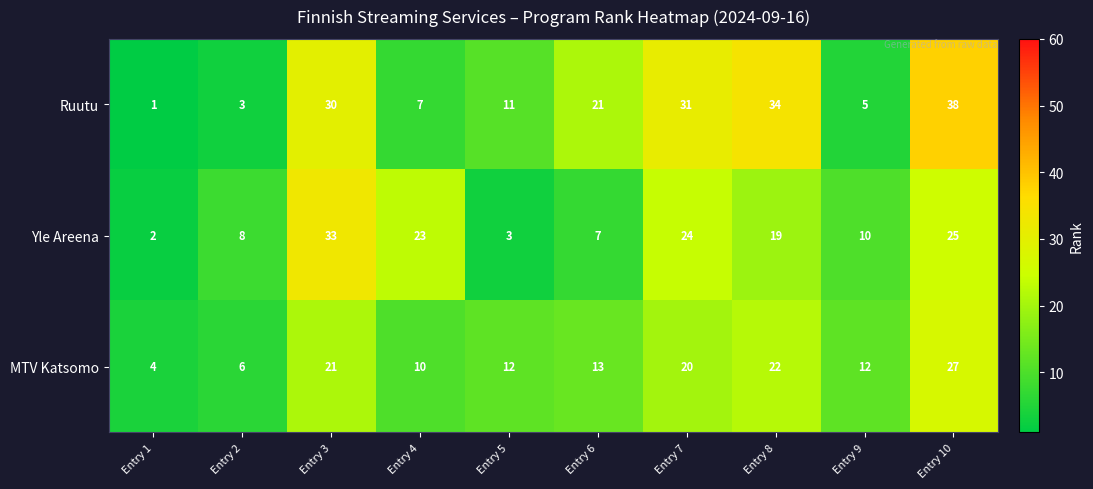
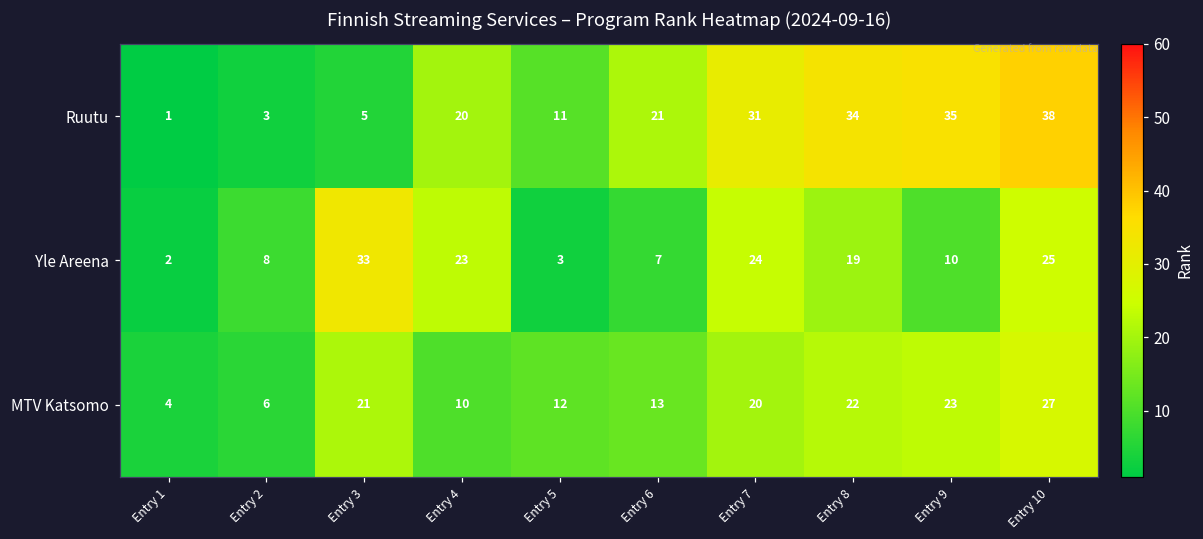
  {
    "Ruutu": {
      "Entry 1": 1,
      "Entry 2": 3,
-     "Entry 3": 30,
-     "Entry 4": 7,
+     "Entry 3": 5,
+     "Entry 4": 20,
      "Entry 5": 11,
      "Entry 6": 21,
      "Entry 7": 31,
      "Entry 8": 34,
-     "Entry 9": 5
+     "Entry 9": 35
    },
    "Yle Areena": {
      "Entry 1": 2,
      "Entry 2": 8,
      "Entry 3": 33,
      "Entry 4": 23,
      "Entry 5": 3,
      "Entry 6": 7,
      "Entry 7": 24,
      "Entry 8": 19,
      "Entry 9": 10,
      "Entry 10": 25
    },
    "MTV Katsomo": {
      "Entry 1": 4,
      "Entry 2": 6,
      "Entry 3": 21,
      "Entry 4": 10,
      "Entry 5": 12,
      "Entry 6": 13,
      "Entry 7": 20,
      "Entry 8": 22,
-     "Entry 9": 12,
+     "Entry 9": 23,
      "Entry 10": 27
    }
  }
